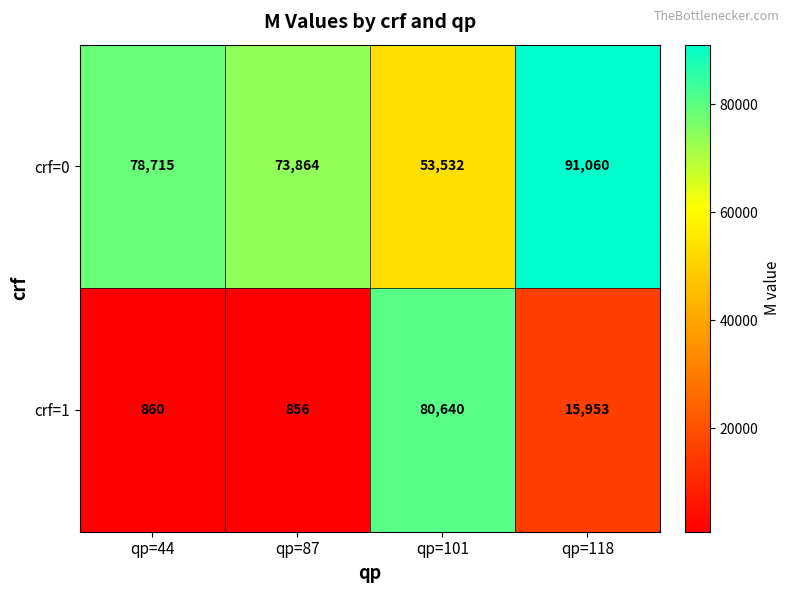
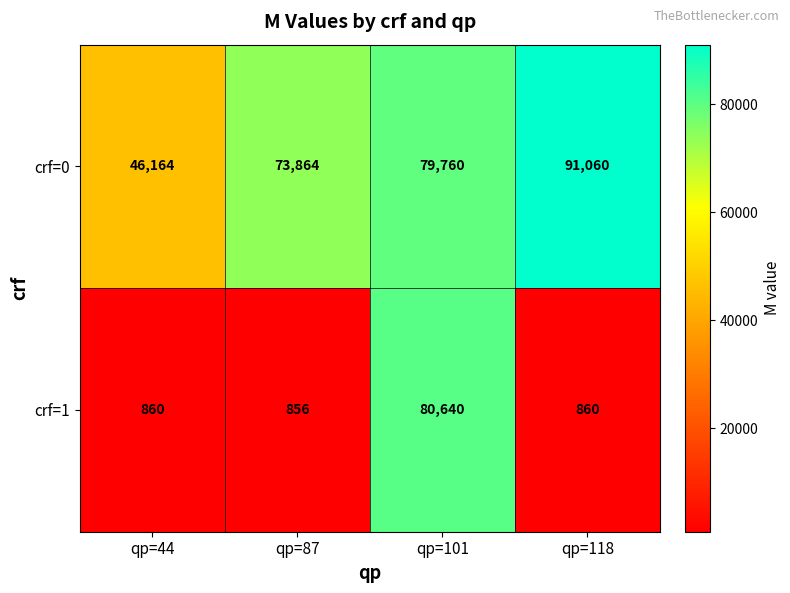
  {
    "crf=0": {
-     "qp=44": "78,715",
+     "qp=44": "46,164",
      "qp=87": "73,864",
-     "qp=101": "53,532",
+     "qp=101": "79,760",
      "qp=118": "91,060"
    },
    "crf=1": {
      "qp=44": "860",
      "qp=87": "856",
      "qp=101": "80,640",
-     "qp=118": "15,953"
+     "qp=118": "860"
    }
  }
